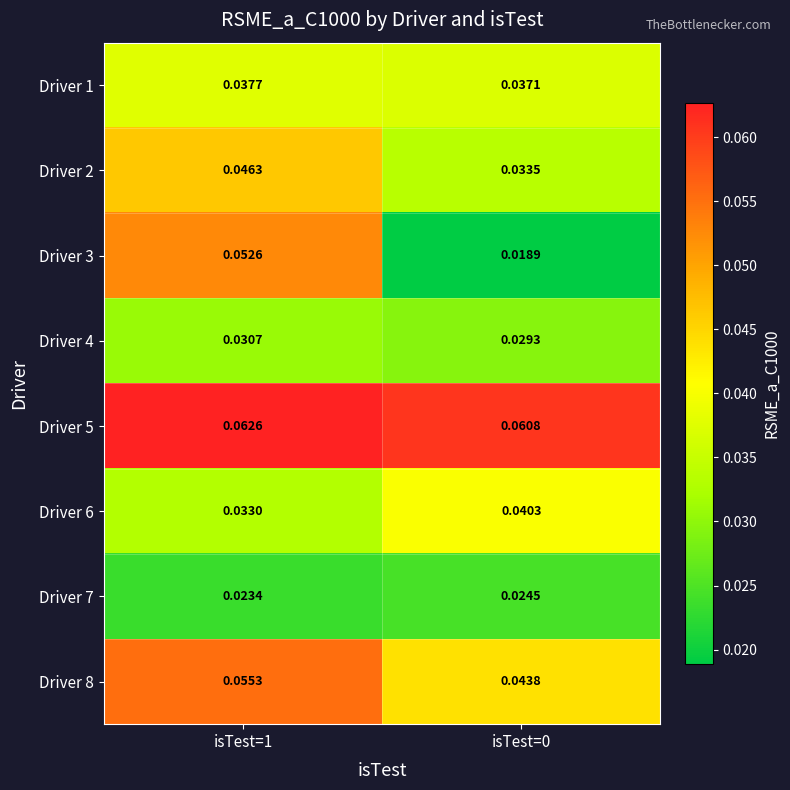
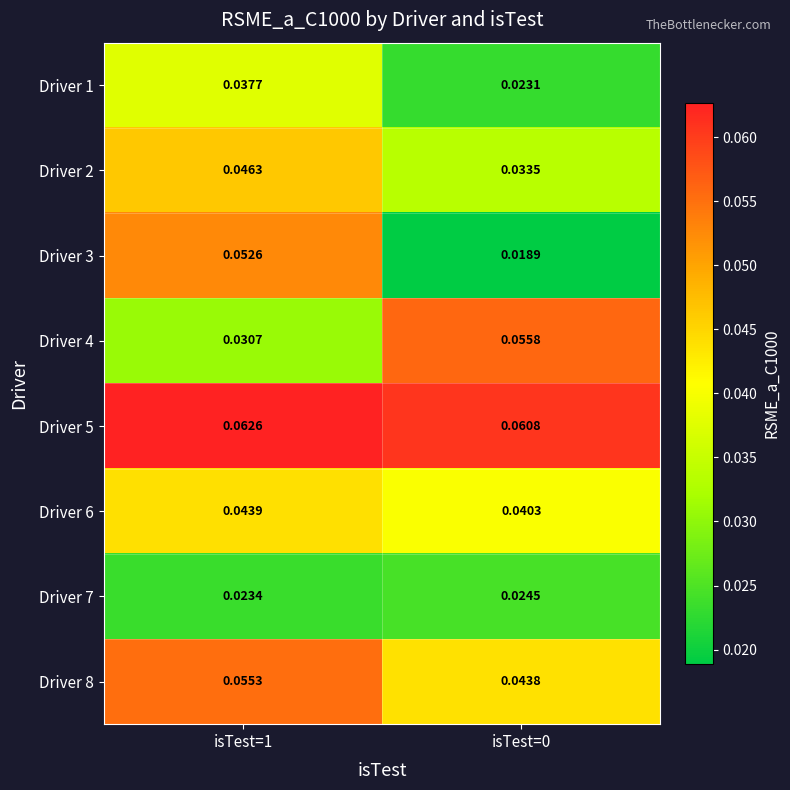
  {
    "Driver 1": {
      "isTest=1": 0.0377,
-     "isTest=0": 0.0371
+     "isTest=0": 0.0231
    },
    "Driver 2": {
      "isTest=1": 0.0463,
      "isTest=0": 0.0335
    },
    "Driver 3": {
      "isTest=1": 0.0526,
      "isTest=0": 0.0189
    },
    "Driver 4": {
      "isTest=1": 0.0307,
-     "isTest=0": 0.0293
+     "isTest=0": 0.0558
    },
    "Driver 5": {
      "isTest=1": 0.0626,
      "isTest=0": 0.0608
    },
    "Driver 6": {
-     "isTest=1": 0.0330,
+     "isTest=1": 0.0439,
      "isTest=0": 0.0403
    },
    "Driver 7": {
      "isTest=1": 0.0234,
      "isTest=0": 0.0245
    },
    "Driver 8": {
      "isTest=1": 0.0553,
      "isTest=0": 0.0438
    }
  }
